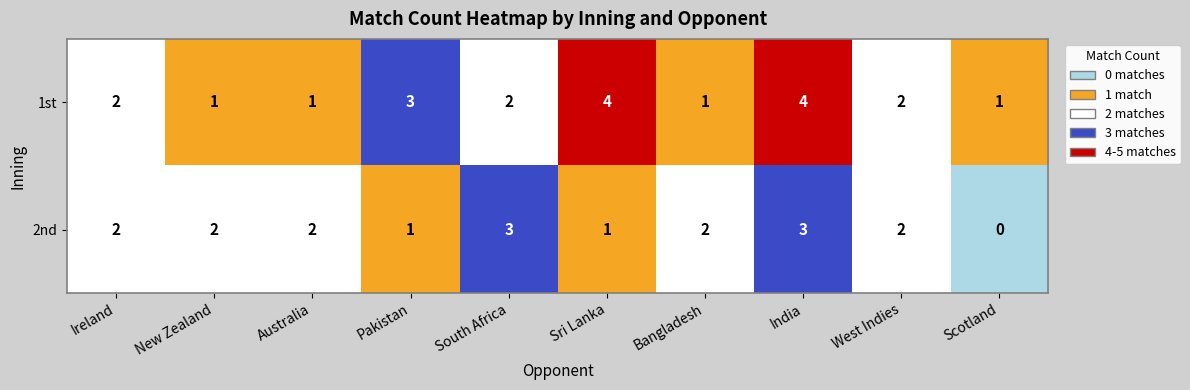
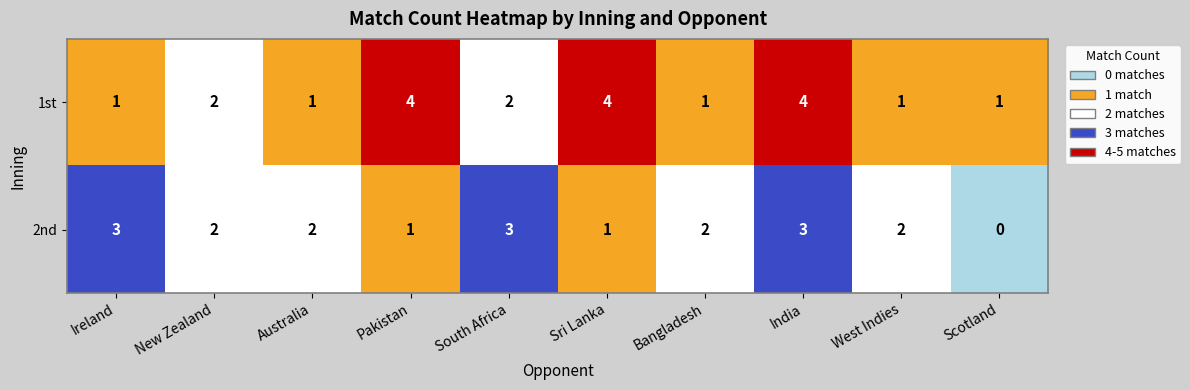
  {
    "1st": {
-     "Ireland": 2,
-     "New Zealand": 1,
+     "Ireland": 1,
+     "New Zealand": 2,
      "Australia": 1,
-     "Pakistan": 3,
+     "Pakistan": 4,
      "South Africa": 2,
      "Sri Lanka": 4,
      "Bangladesh": 1,
      "India": 4,
-     "West Indies": 2,
+     "West Indies": 1,
      "Scotland": 1
    },
    "2nd": {
-     "Ireland": 2,
+     "Ireland": 3,
      "New Zealand": 2,
      "Australia": 2,
      "Pakistan": 1,
      "South Africa": 3,
      "Sri Lanka": 1,
      "Bangladesh": 2,
      "India": 3,
      "West Indies": 2,
      "Scotland": 0
    }
  }
